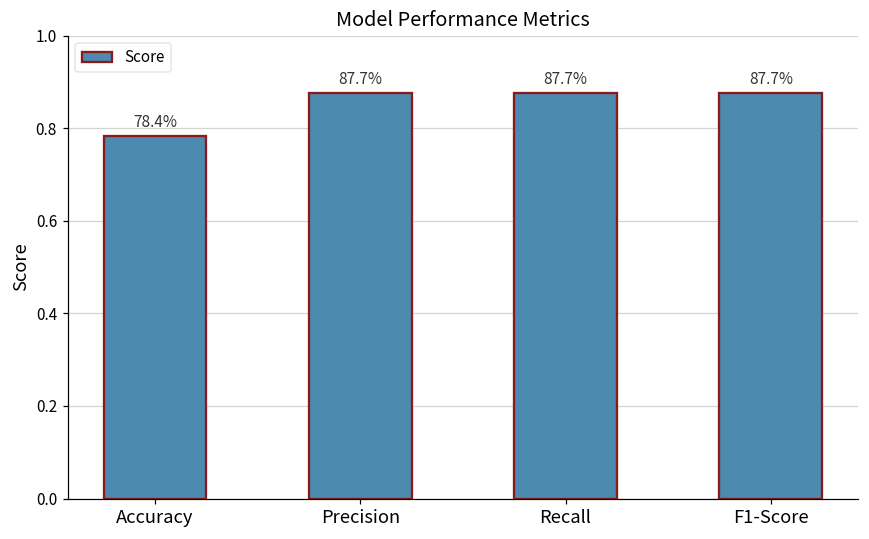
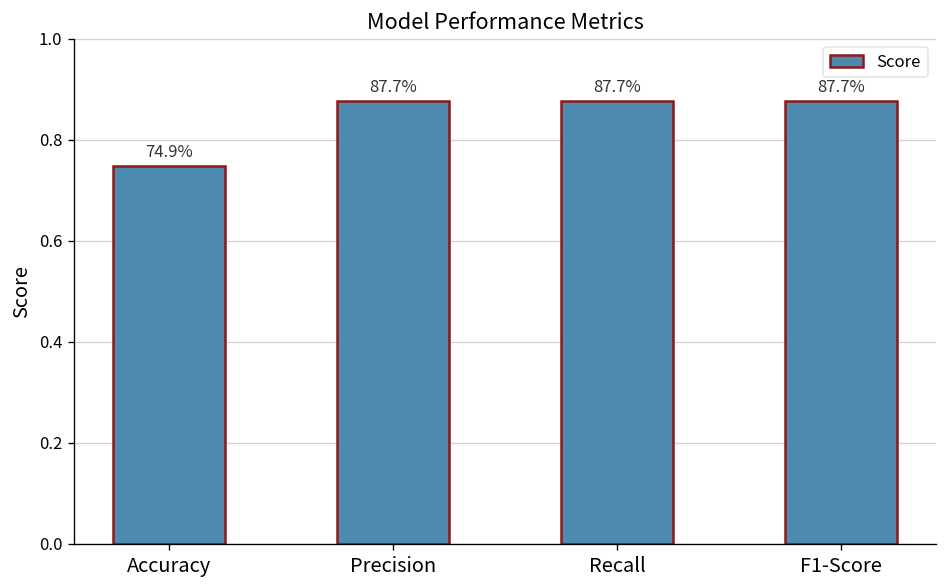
  {
-   "Accuracy": "78.4%",
+   "Accuracy": "74.9%",
    "Precision": "87.7%",
    "Recall": "87.7%",
    "F1-Score": "87.7%"
  }
